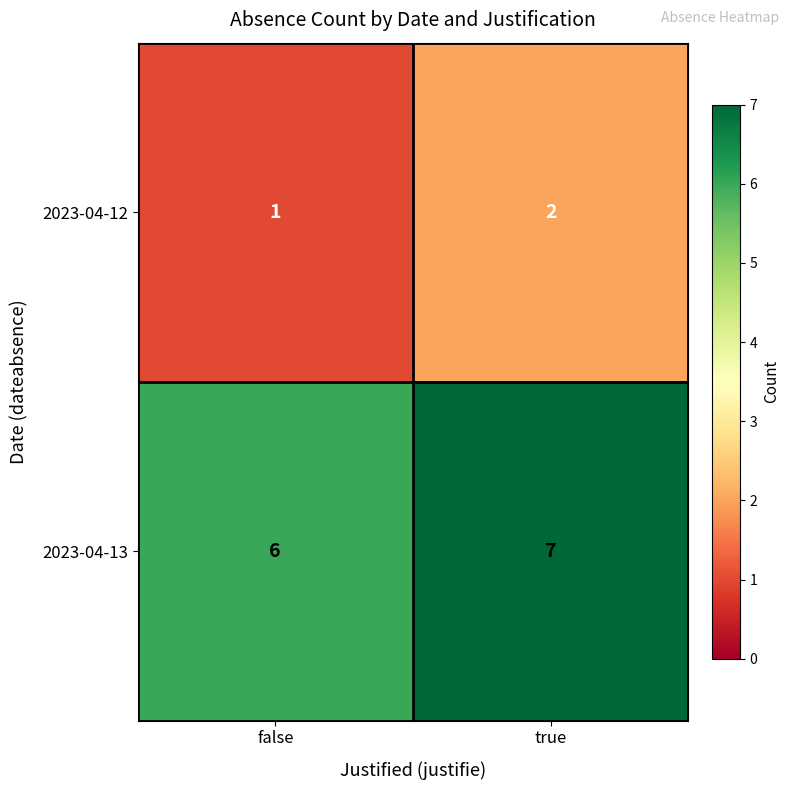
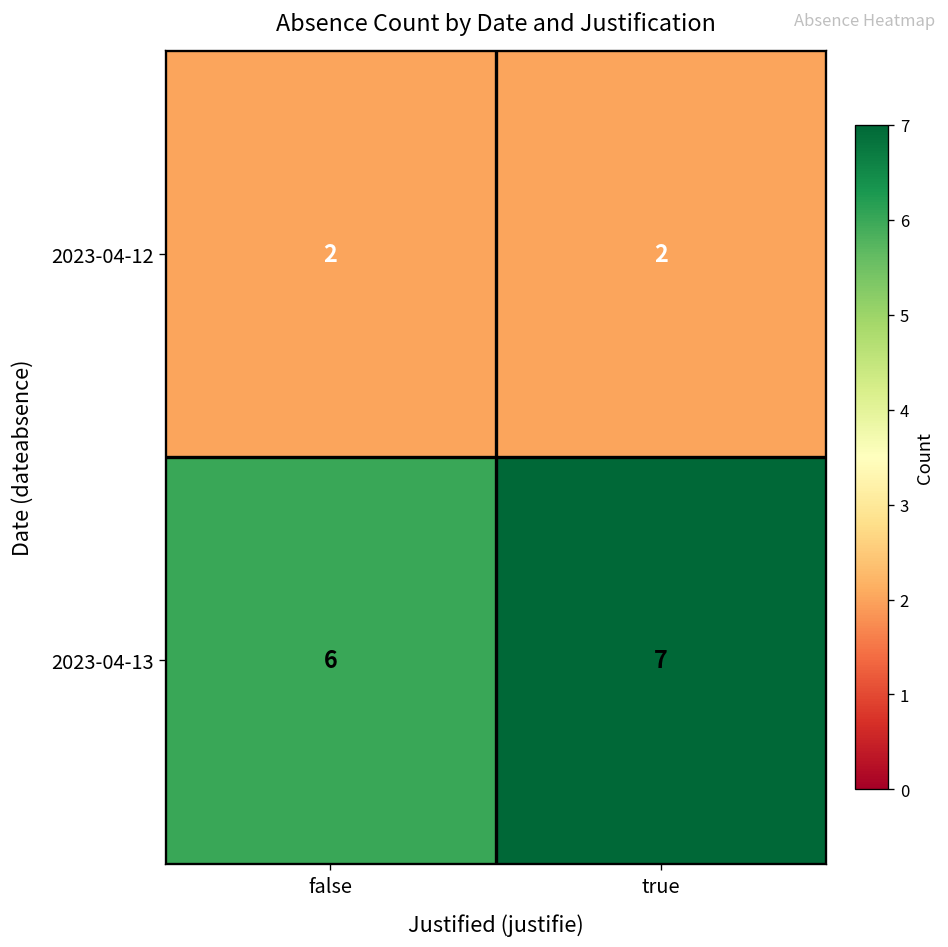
  {
    "2023-04-12": {
-     "false": 1,
+     "false": 2,
      "true": 2
    },
    "2023-04-13": {
      "false": 6,
      "true": 7
    }
  }
